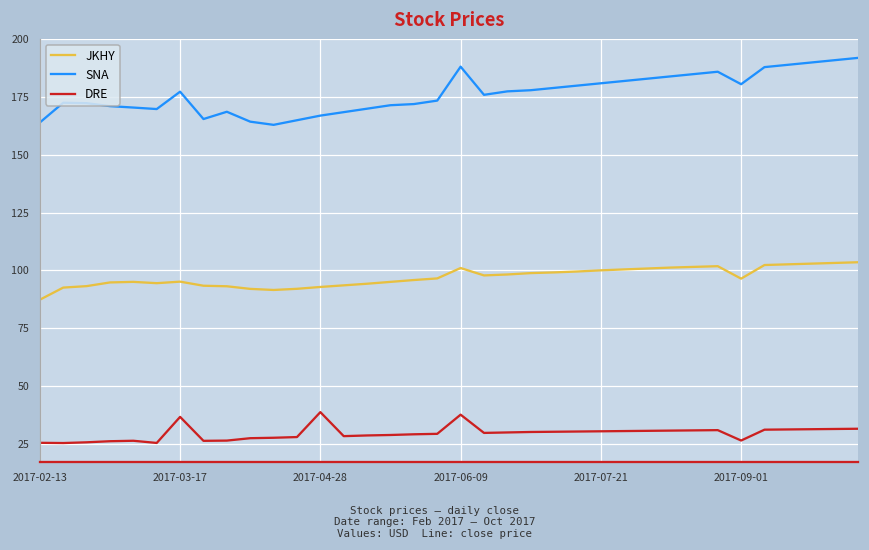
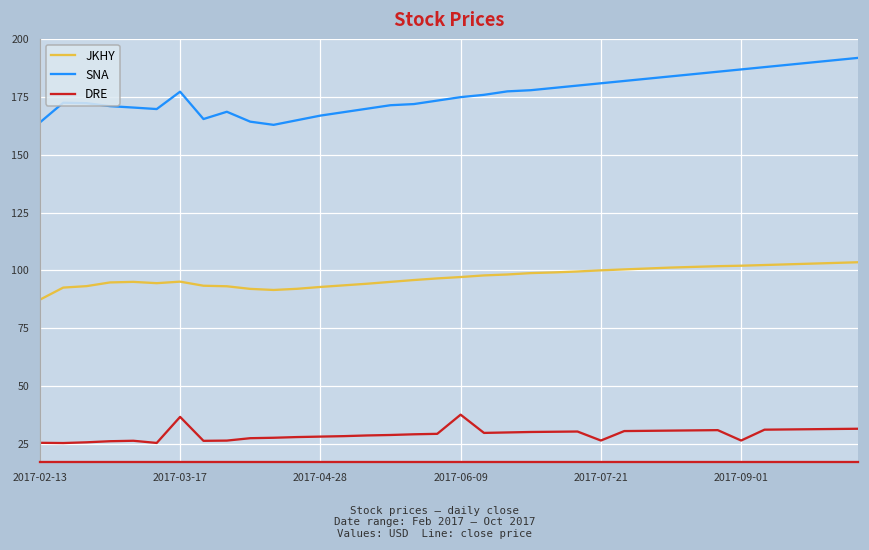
  {
    "JKHY": {
      "2017-02-13": 87,
      "2017-03-17": 95,
      "2017-04-28": 93,
-     "2017-06-09": 101,
+     "2017-06-09": 97,
      "2017-07-21": 100,
-     "2017-09-01": 96
+     "2017-09-01": 102
    },
    "SNA": {
      "2017-02-13": 164,
      "2017-03-17": 177,
      "2017-04-28": 167,
-     "2017-06-09": 188,
+     "2017-06-09": 175,
      "2017-07-21": 181,
-     "2017-09-01": 181
+     "2017-09-01": 187
    },
    "DRE": {
      "2017-02-13": 25,
      "2017-03-17": 37,
-     "2017-04-28": 39,
+     "2017-04-28": 28,
      "2017-06-09": 38,
-     "2017-07-21": 30,
+     "2017-07-21": 26,
      "2017-09-01": 26
    }
  }
